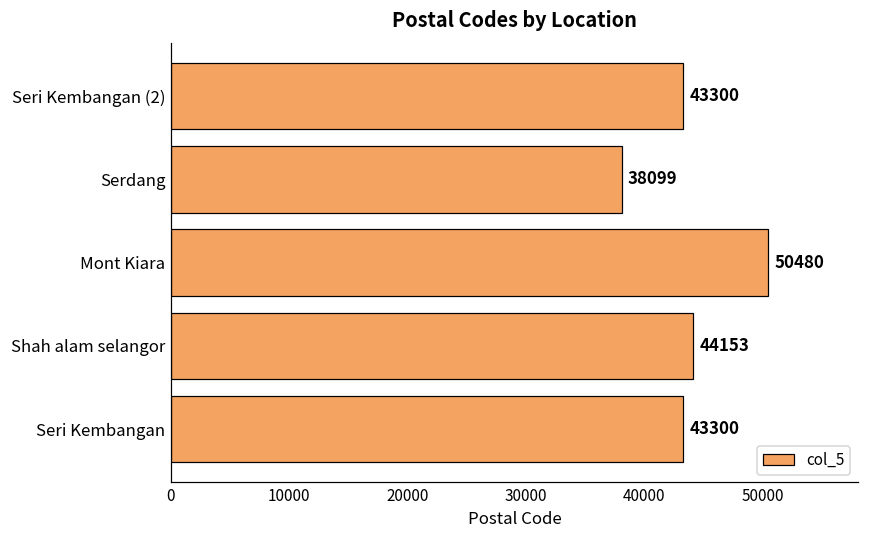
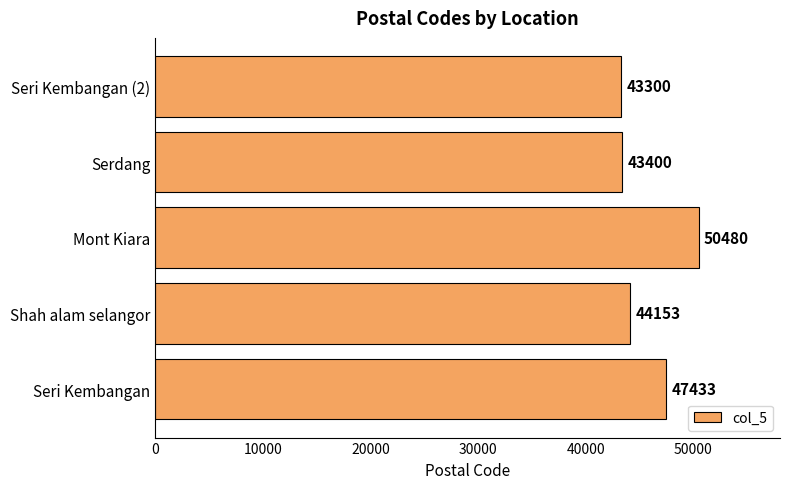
  {
    "Seri Kembangan (2)": 43300,
-   "Serdang": 38099,
+   "Serdang": 43400,
    "Mont Kiara": 50480,
    "Shah alam selangor": 44153,
-   "Seri Kembangan": 43300
+   "Seri Kembangan": 47433
  }
